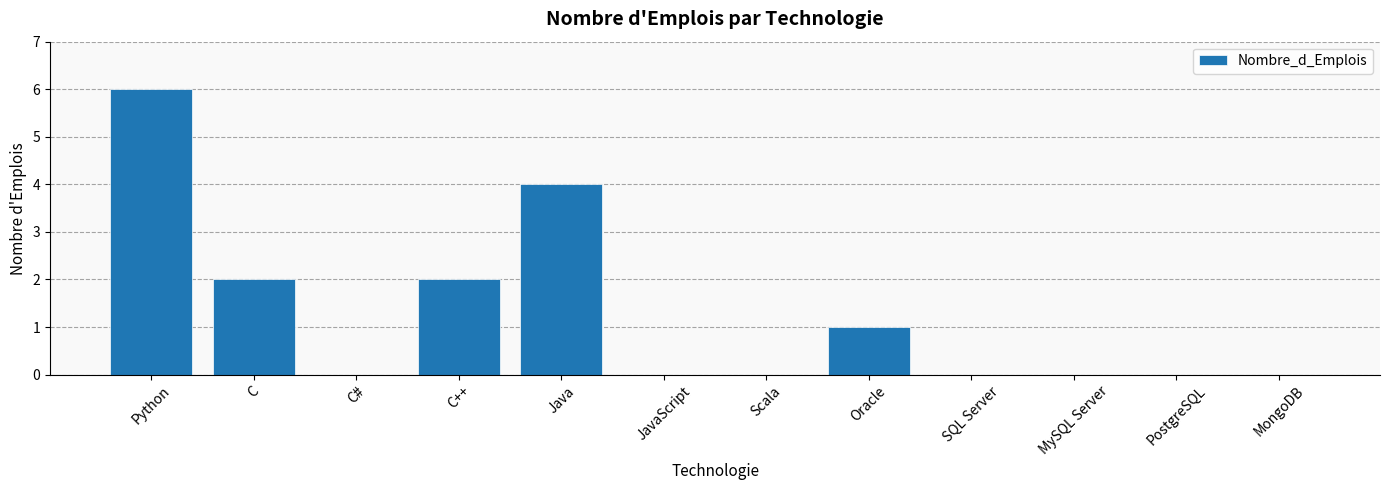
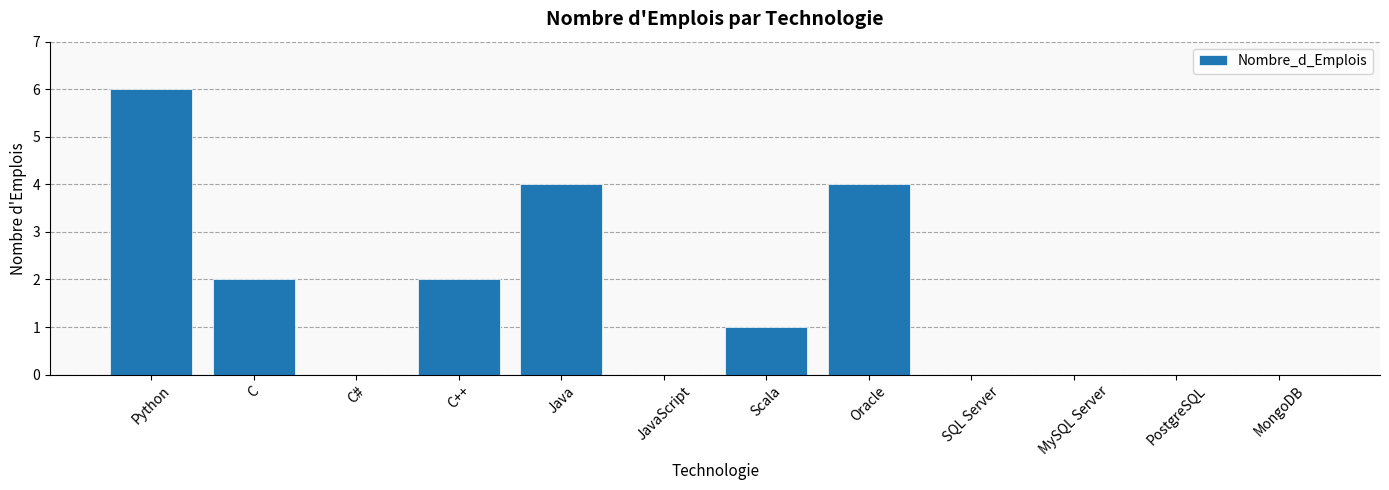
  {
    "Python": 6,
    "C": 2,
    "C#": 0,
    "C++": 2,
    "Java": 4,
    "JavaScript": 0,
-   "Scala": 0,
-   "Oracle": 1,
+   "Scala": 1,
+   "Oracle": 4,
    "SQL Server": 0,
    "MySQL Server": 0,
    "PostgreSQL": 0,
    "MongoDB": 0
  }
